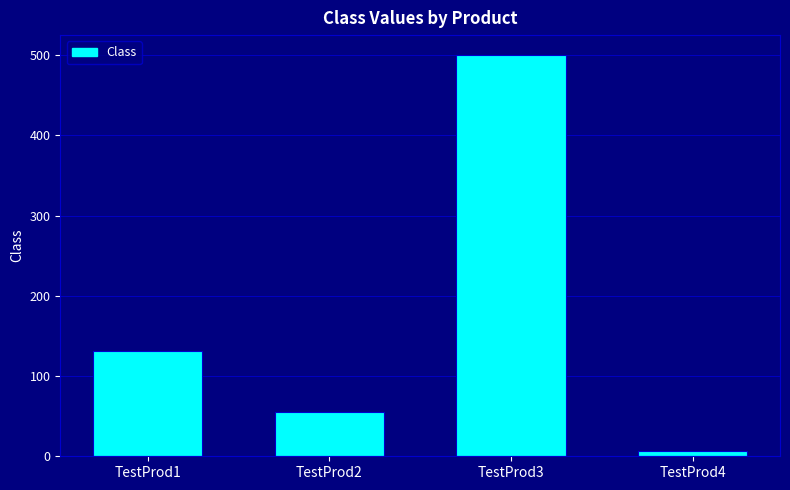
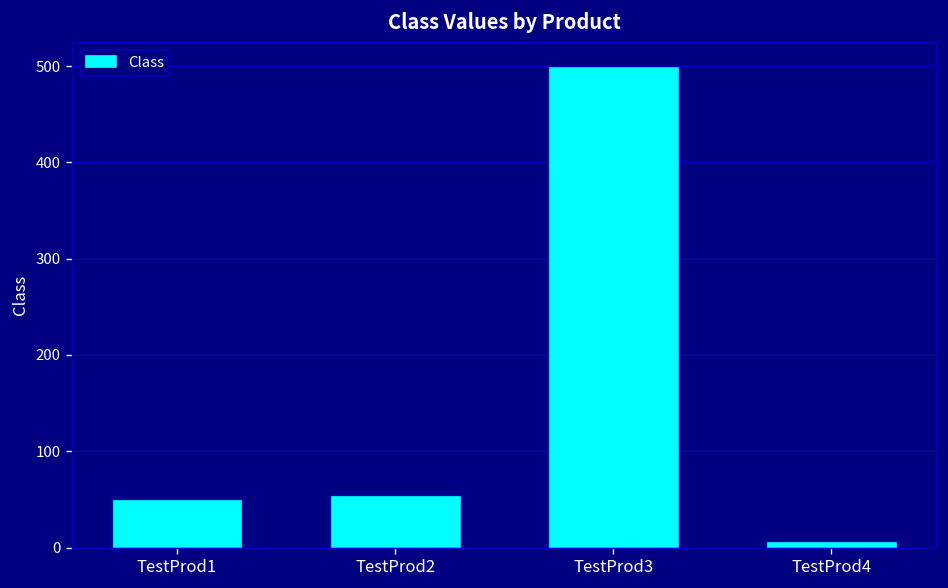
  {
-   "TestProd1": 130,
+   "TestProd1": 50,
    "TestProd2": 60,
    "TestProd3": 500,
    "TestProd4": 10
  }
